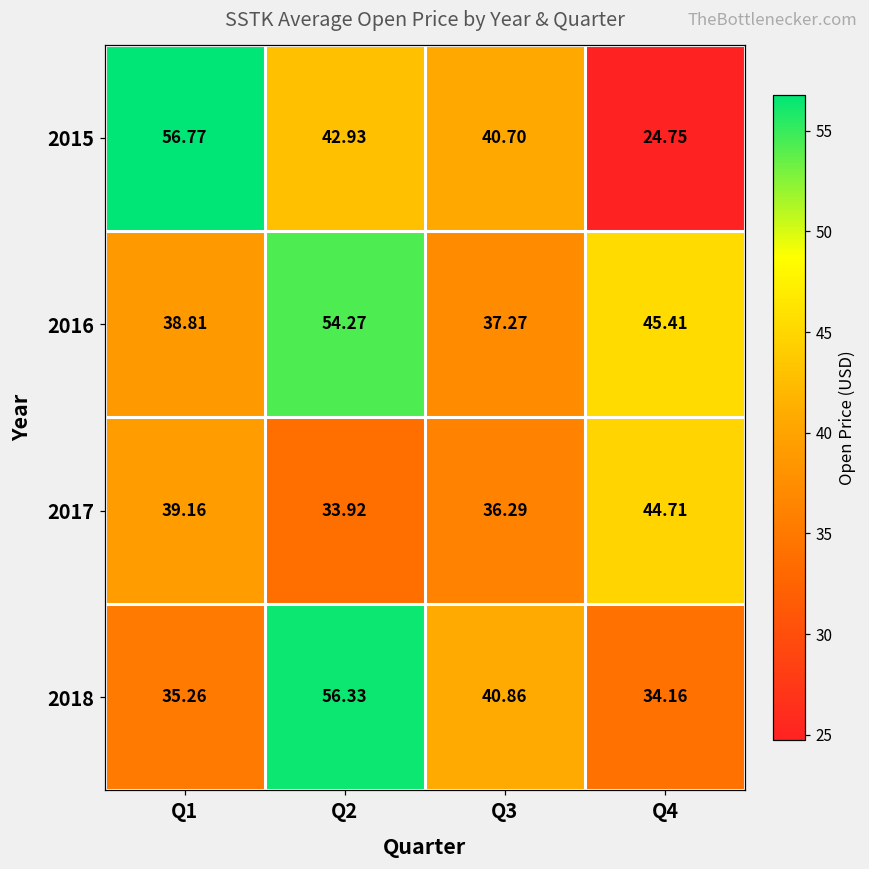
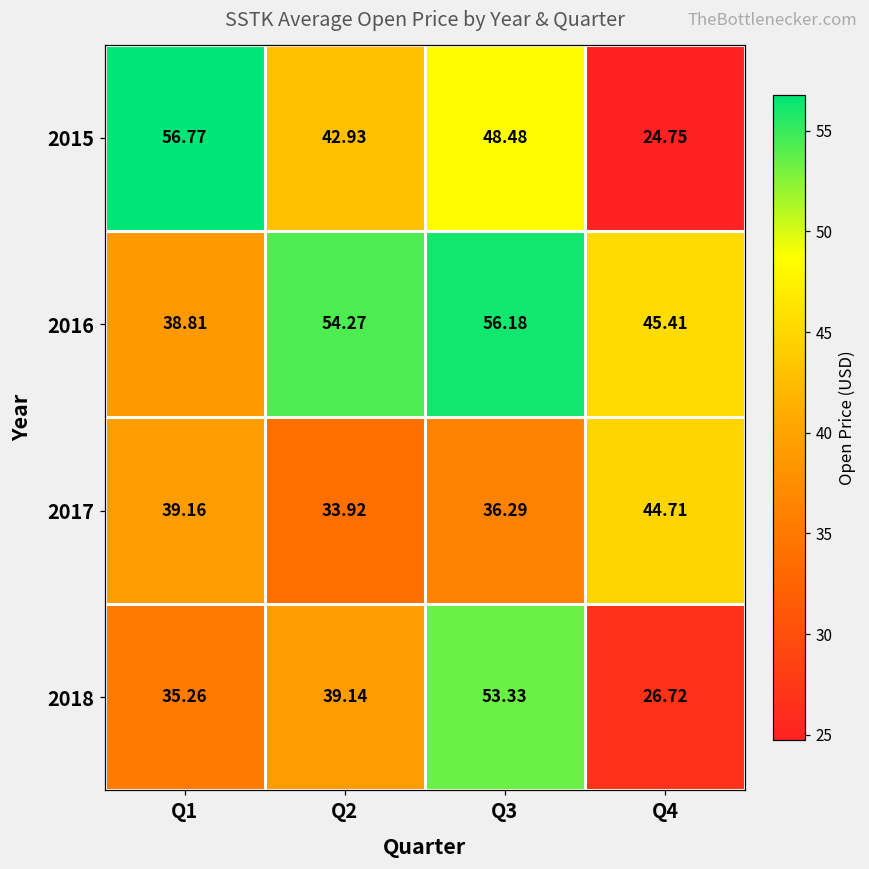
  {
    "2015": {
      "Q1": 56.77,
      "Q2": 42.93,
-     "Q3": 40.70,
+     "Q3": 48.48,
      "Q4": 24.75
    },
    "2016": {
      "Q1": 38.81,
      "Q2": 54.27,
-     "Q3": 37.27,
+     "Q3": 56.18,
      "Q4": 45.41
    },
    "2017": {
      "Q1": 39.16,
      "Q2": 33.92,
      "Q3": 36.29,
      "Q4": 44.71
    },
    "2018": {
      "Q1": 35.26,
-     "Q2": 56.33,
-     "Q3": 40.86,
-     "Q4": 34.16
+     "Q2": 39.14,
+     "Q3": 53.33,
+     "Q4": 26.72
    }
  }
